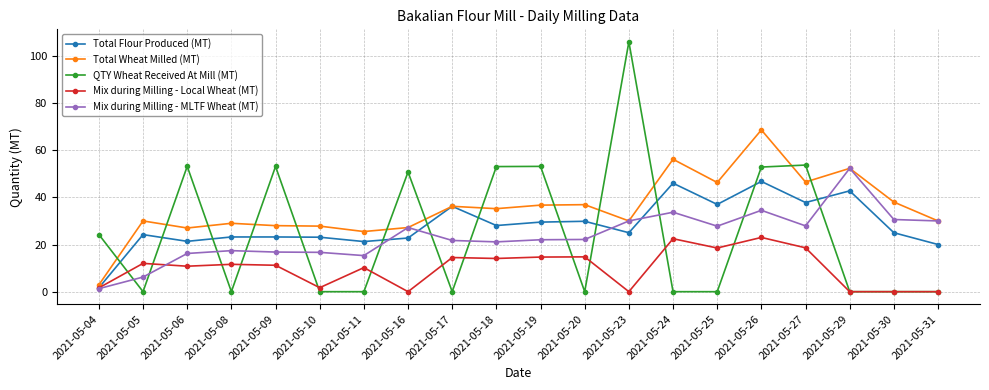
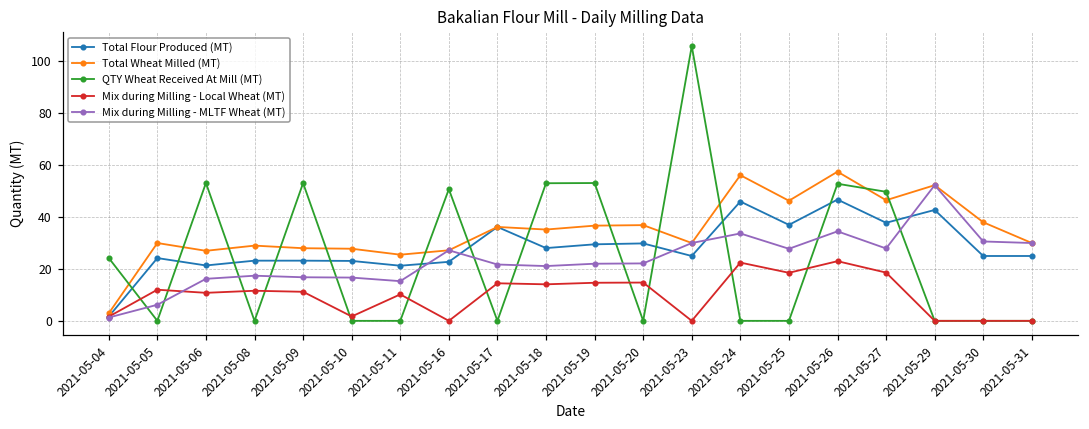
  {
    "Total Flour Produced (MT)": {
      "2021-05-05": 24,
      "2021-05-06": 21,
      "2021-05-08": 23,
      "2021-05-09": 23,
      "2021-05-10": 23,
      "2021-05-11": 21,
      "2021-05-16": 23,
      "2021-05-18": 28,
      "2021-05-19": 30,
      "2021-05-20": 30,
      "2021-05-23": 25,
      "2021-05-24": 46,
      "2021-05-25": 37,
      "2021-05-26": 47,
      "2021-05-27": 38,
      "2021-05-29": 43,
      "2021-05-30": 25,
-     "2021-05-31": 20
+     "2021-05-31": 25
    },
    "Total Wheat Milled (MT)": {
      "2021-05-04": 3,
      "2021-05-05": 30,
      "2021-05-06": 27,
      "2021-05-08": 29,
      "2021-05-09": 28,
      "2021-05-10": 28,
      "2021-05-11": 26,
      "2021-05-18": 35,
      "2021-05-19": 37,
      "2021-05-20": 37,
      "2021-05-24": 56,
      "2021-05-25": 46,
-     "2021-05-26": 69,
+     "2021-05-26": 58,
      "2021-05-27": 47,
      "2021-05-30": 38
    },
    "QTY Wheat Received At Mill (MT)": {
      "2021-05-04": 24,
      "2021-05-05": 0,
      "2021-05-06": 53,
      "2021-05-08": 0,
      "2021-05-09": 53,
      "2021-05-10": 0,
      "2021-05-11": 0,
      "2021-05-16": 51,
      "2021-05-17": 0,
      "2021-05-18": 53,
      "2021-05-19": 53,
      "2021-05-20": 0,
      "2021-05-23": 106,
      "2021-05-24": 0,
      "2021-05-25": 0,
      "2021-05-26": 53,
-     "2021-05-27": 54
+     "2021-05-27": 50
    },
    "Mix during Milling - Local Wheat (MT)": {
      "2021-05-05": 12,
      "2021-05-06": 11,
      "2021-05-08": 12,
      "2021-05-09": 11,
      "2021-05-10": 2,
      "2021-05-11": 10,
      "2021-05-16": 0,
      "2021-05-17": 14,
      "2021-05-18": 14,
      "2021-05-19": 15,
      "2021-05-20": 15,
      "2021-05-23": 0,
      "2021-05-24": 22,
      "2021-05-25": 19,
      "2021-05-26": 23,
      "2021-05-27": 19
    },
    "Mix during Milling - MLTF Wheat (MT)": {
      "2021-05-05": 6,
      "2021-05-06": 16,
      "2021-05-08": 17,
      "2021-05-09": 17,
      "2021-05-10": 17,
      "2021-05-11": 15,
      "2021-05-17": 22,
      "2021-05-18": 21,
      "2021-05-19": 22,
      "2021-05-20": 22,
      "2021-05-24": 34,
      "2021-05-25": 28,
      "2021-05-26": 35,
      "2021-05-27": 28,
      "2021-05-30": 31
    }
  }
